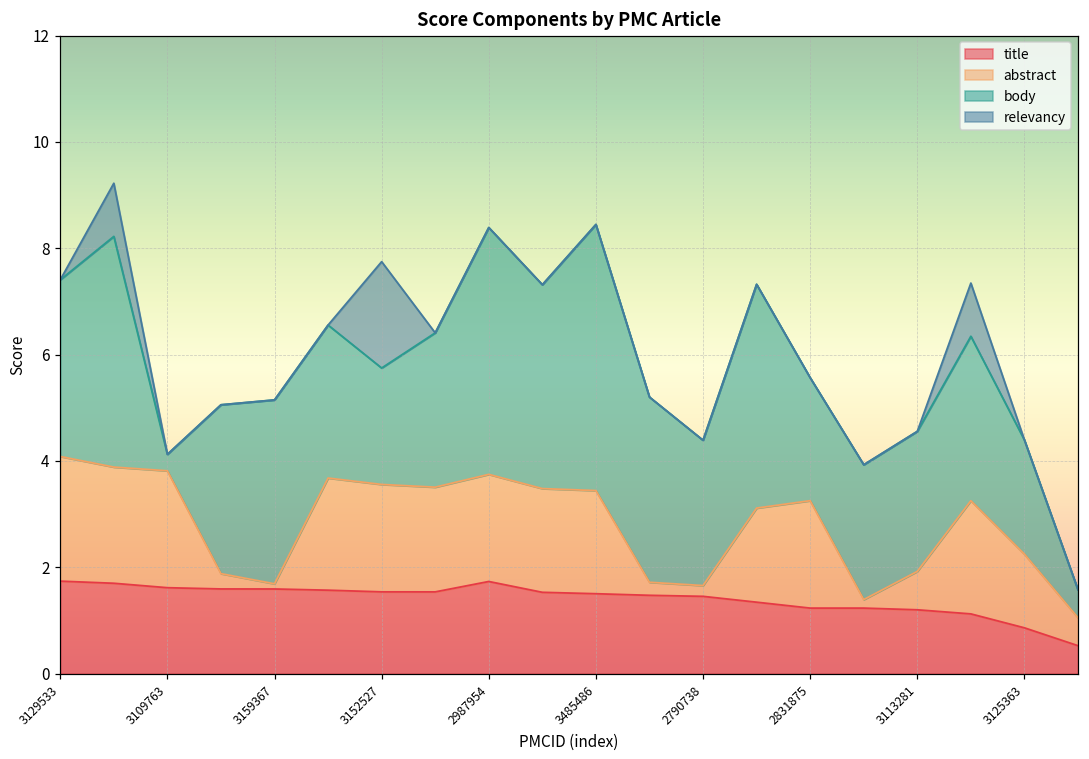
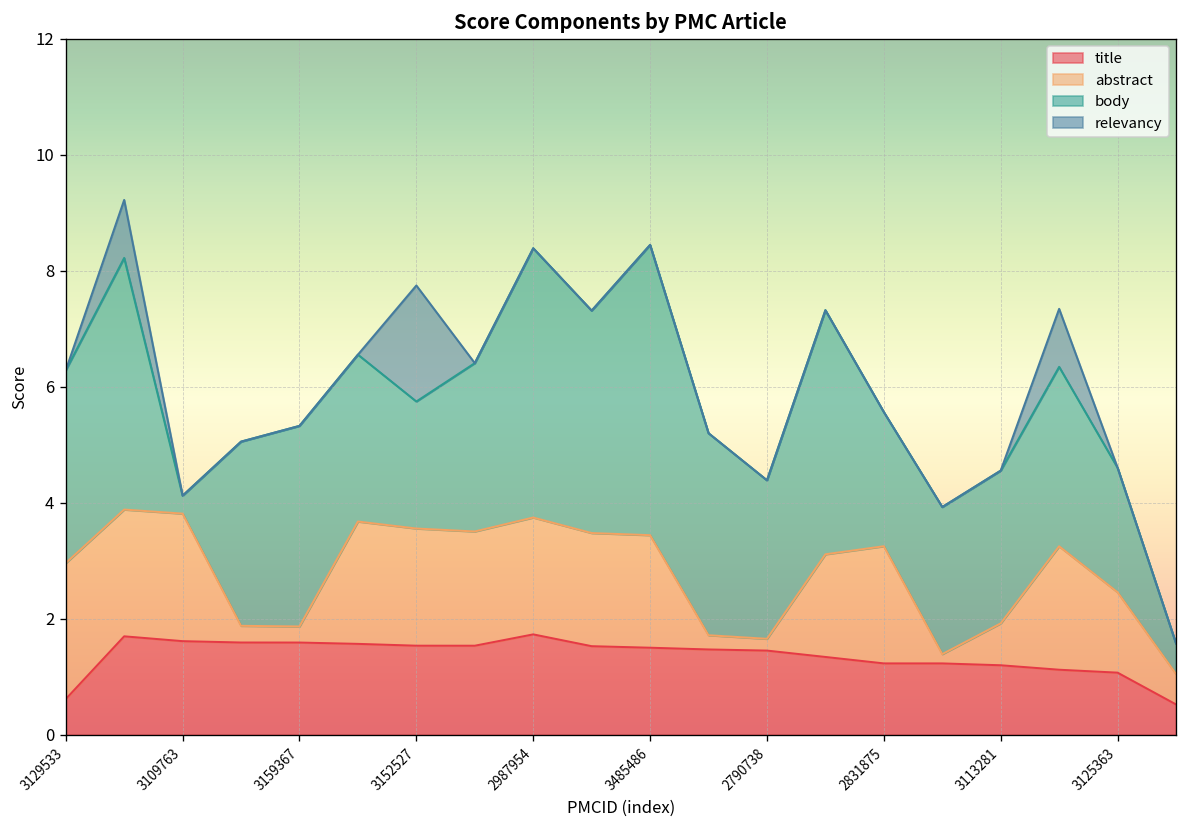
  {
    "title": {
-     "3129533": 1.7,
+     "3129533": 0.6,
      "3109763": 1.6,
      "3159367": 1.6,
      "3152527": 1.5,
      "2987954": 1.7,
      "3485486": 1.5,
      "2790738": 1.5,
      "2831875": 1.2,
      "3113281": 1.2,
-     "3125363": 0.9
+     "3125363": 1.1
    },
    "abstract": {
      "3129533": 2.3,
      "3109763": 2.2,
-     "3159367": 0.1,
+     "3159367": 0.3,
      "3152527": 2.0,
      "2987954": 2.0,
      "3485486": 1.9,
      "2790738": 0.2,
      "2831875": 2.0,
      "3113281": 0.7,
      "3125363": 1.4
    }
  }
